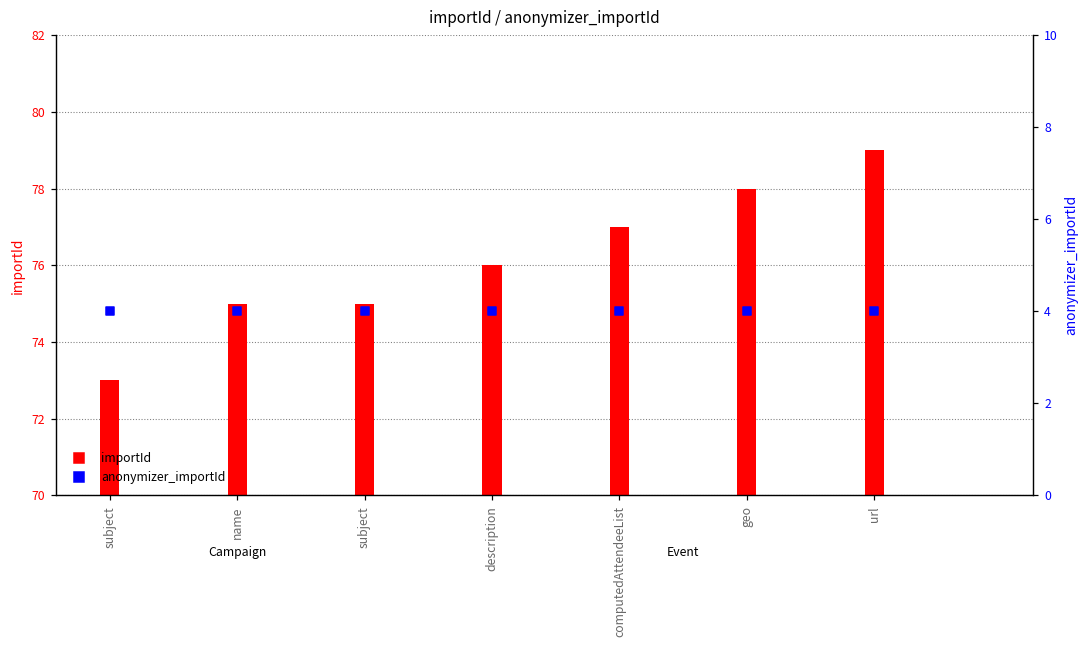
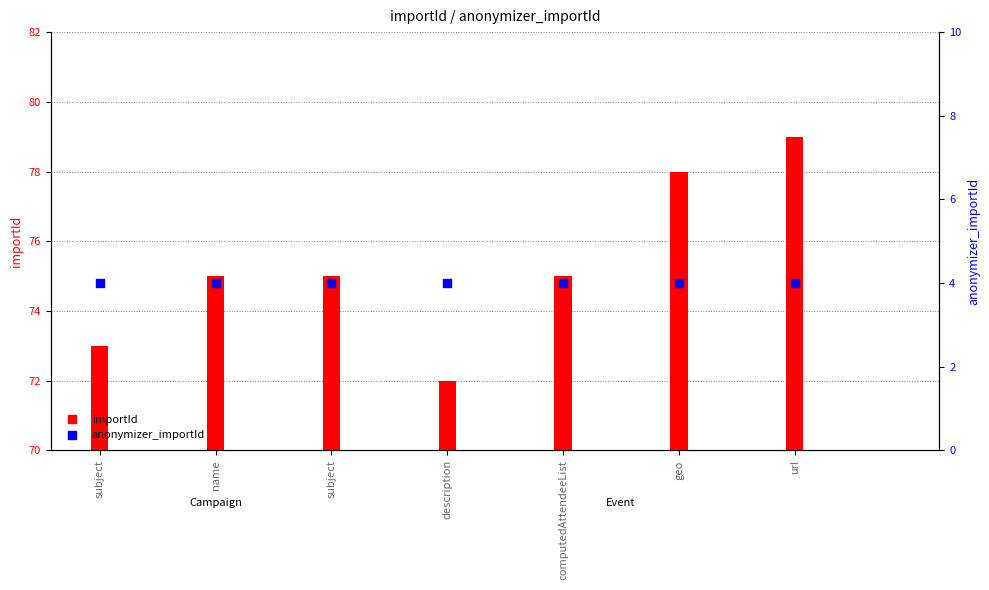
  {
    "importId": {
      "name": 75,
-     "description": 76,
-     "computedAttendeeList": 77,
+     "description": 72,
+     "computedAttendeeList": 75,
      "geo": 78,
      "url": 79
    }
  }
